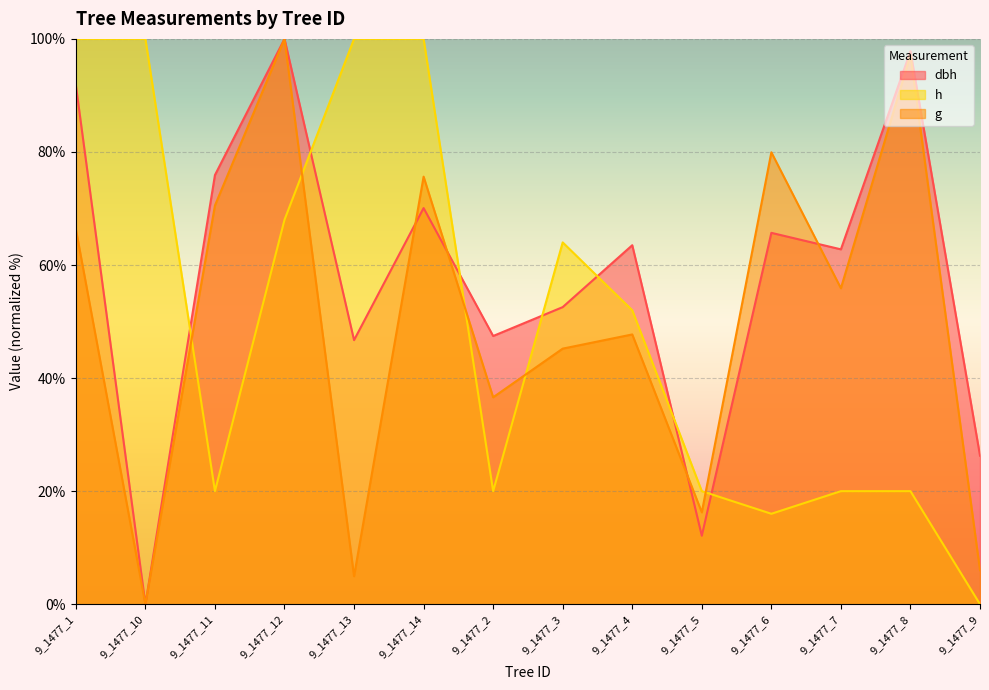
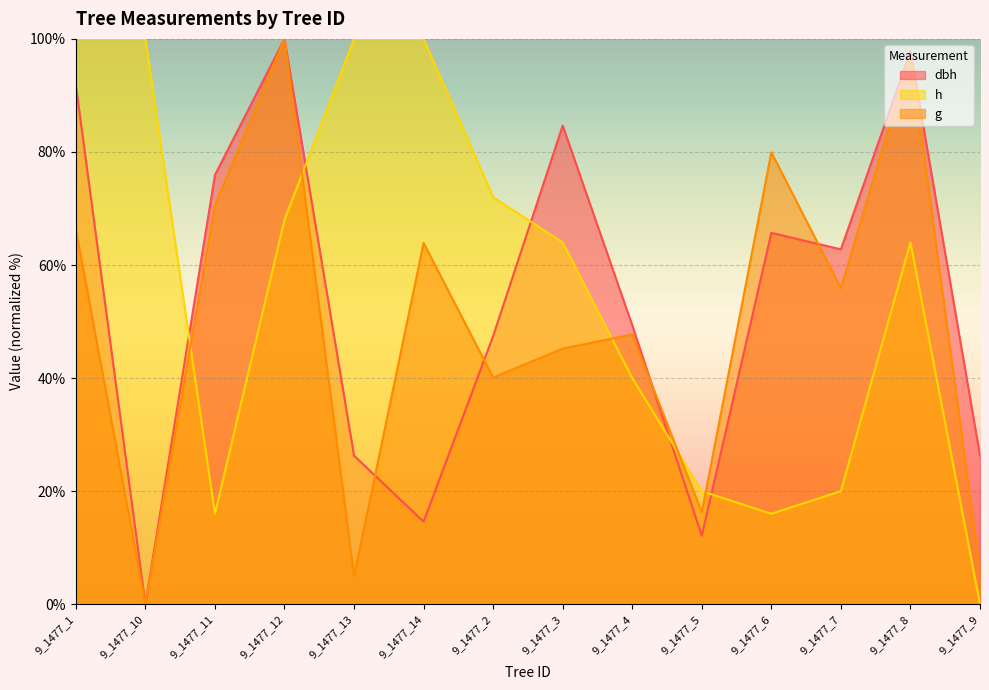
  {
    "dbh": {
      "9_1477_1": "92%",
      "9_1477_11": "76%",
-     "9_1477_13": "47%",
-     "9_1477_14": "70%",
+     "9_1477_13": "26%",
+     "9_1477_14": "15%",
      "9_1477_2": "47%",
-     "9_1477_3": "53%",
-     "9_1477_4": "64%",
+     "9_1477_3": "85%",
+     "9_1477_4": "49%",
      "9_1477_5": "12%",
      "9_1477_6": "66%",
      "9_1477_7": "63%",
      "9_1477_9": "26%"
    },
    "h": {
      "9_1477_1": "100%",
      "9_1477_10": "100%",
-     "9_1477_11": "20%",
+     "9_1477_11": "16%",
      "9_1477_12": "68%",
      "9_1477_13": "100%",
      "9_1477_14": "100%",
-     "9_1477_2": "20%",
+     "9_1477_2": "72%",
      "9_1477_3": "64%",
-     "9_1477_4": "52%",
+     "9_1477_4": "40%",
      "9_1477_5": "20%",
      "9_1477_6": "16%",
      "9_1477_7": "20%",
-     "9_1477_8": "20%",
+     "9_1477_8": "64%",
      "9_1477_9": "0%"
    },
    "g": {
      "9_1477_1": "66%",
      "9_1477_11": "71%",
      "9_1477_13": "5%",
-     "9_1477_14": "76%",
-     "9_1477_2": "37%",
+     "9_1477_14": "64%",
+     "9_1477_2": "40%",
      "9_1477_3": "45%",
      "9_1477_4": "48%",
      "9_1477_5": "16%",
      "9_1477_6": "80%",
      "9_1477_7": "56%",
      "9_1477_9": "6%"
    }
  }
